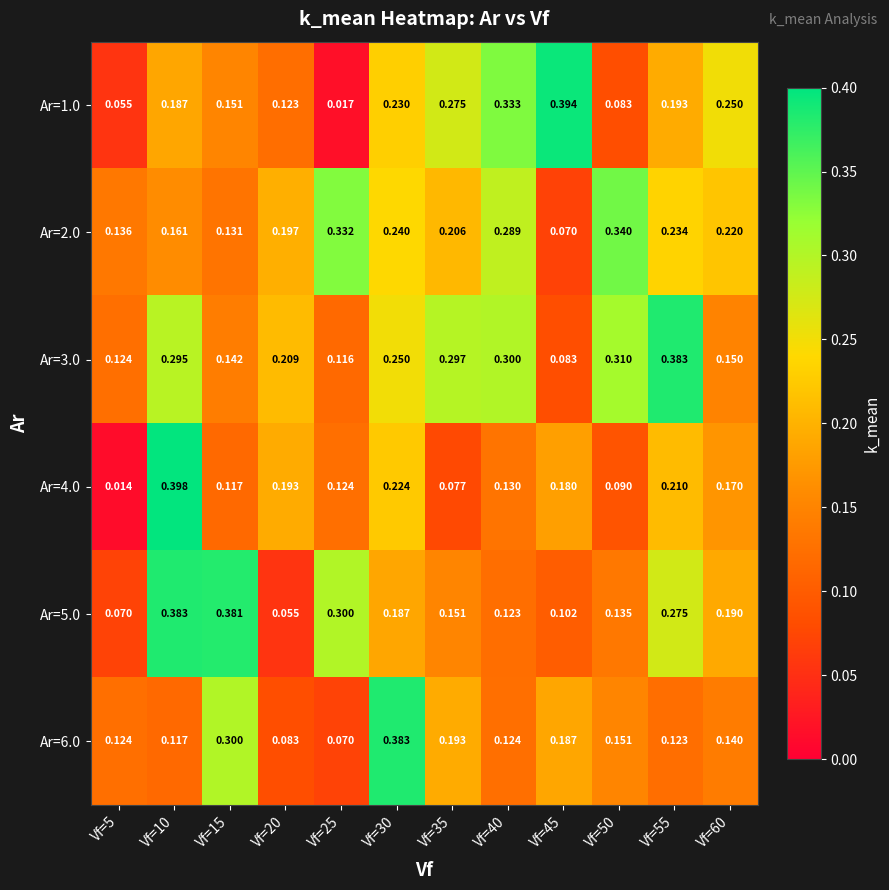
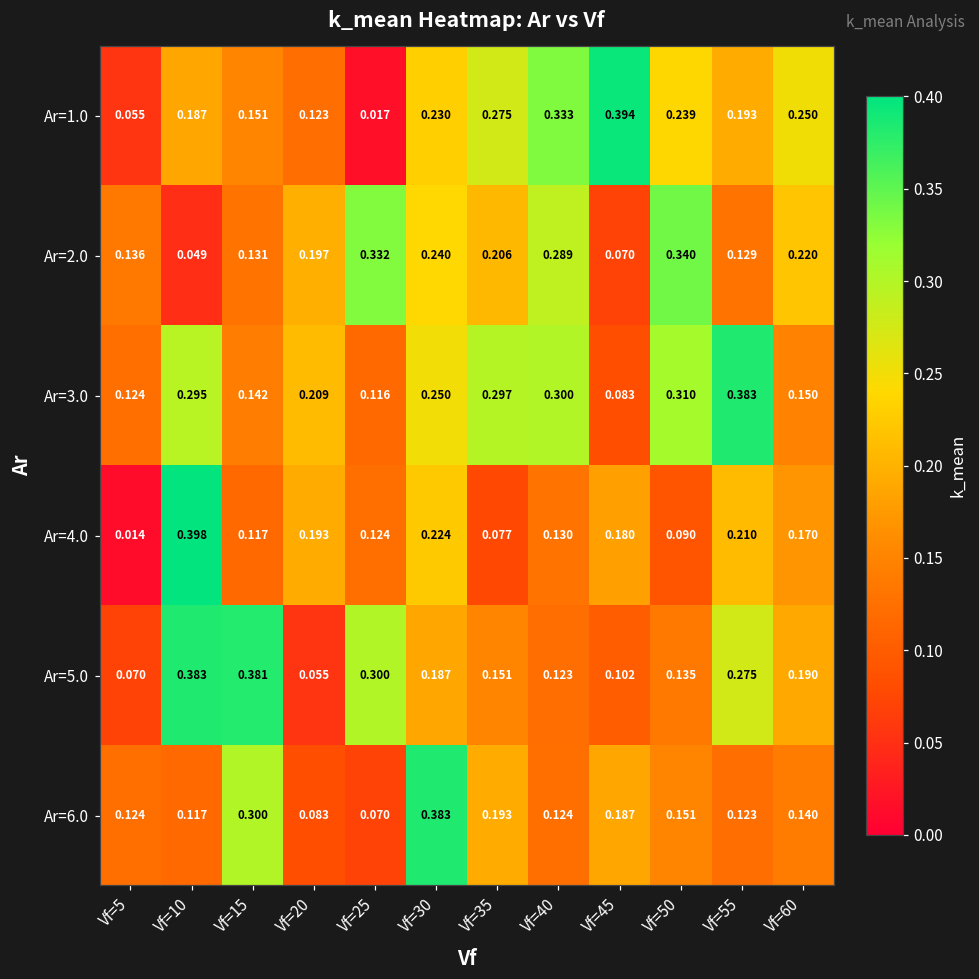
  {
    "Ar=1.0": {
      "Vf=5": 0.055,
      "Vf=10": 0.187,
      "Vf=15": 0.151,
      "Vf=20": 0.123,
      "Vf=25": 0.017,
      "Vf=30": 0.230,
      "Vf=35": 0.275,
      "Vf=40": 0.333,
      "Vf=45": 0.394,
-     "Vf=50": 0.083,
+     "Vf=50": 0.239,
      "Vf=55": 0.193,
      "Vf=60": 0.250
    },
    "Ar=2.0": {
      "Vf=5": 0.136,
-     "Vf=10": 0.161,
+     "Vf=10": 0.049,
      "Vf=15": 0.131,
      "Vf=20": 0.197,
      "Vf=25": 0.332,
      "Vf=30": 0.240,
      "Vf=35": 0.206,
      "Vf=40": 0.289,
      "Vf=45": 0.070,
      "Vf=50": 0.340,
-     "Vf=55": 0.234,
+     "Vf=55": 0.129,
      "Vf=60": 0.220
    },
    "Ar=3.0": {
      "Vf=5": 0.124,
      "Vf=10": 0.295,
      "Vf=15": 0.142,
      "Vf=20": 0.209,
      "Vf=25": 0.116,
      "Vf=30": 0.250,
      "Vf=35": 0.297,
      "Vf=40": 0.300,
      "Vf=45": 0.083,
      "Vf=50": 0.310,
      "Vf=55": 0.383,
      "Vf=60": 0.150
    },
    "Ar=4.0": {
      "Vf=5": 0.014,
      "Vf=10": 0.398,
      "Vf=15": 0.117,
      "Vf=20": 0.193,
      "Vf=25": 0.124,
      "Vf=30": 0.224,
      "Vf=35": 0.077,
      "Vf=40": 0.130,
      "Vf=45": 0.180,
      "Vf=50": 0.090,
      "Vf=55": 0.210,
      "Vf=60": 0.170
    },
    "Ar=5.0": {
      "Vf=5": 0.070,
      "Vf=10": 0.383,
      "Vf=15": 0.381,
      "Vf=20": 0.055,
      "Vf=25": 0.300,
      "Vf=30": 0.187,
      "Vf=35": 0.151,
      "Vf=40": 0.123,
      "Vf=45": 0.102,
      "Vf=50": 0.135,
      "Vf=55": 0.275,
      "Vf=60": 0.190
    },
    "Ar=6.0": {
      "Vf=5": 0.124,
      "Vf=10": 0.117,
      "Vf=15": 0.300,
      "Vf=20": 0.083,
      "Vf=25": 0.070,
      "Vf=30": 0.383,
      "Vf=35": 0.193,
      "Vf=40": 0.124,
      "Vf=45": 0.187,
      "Vf=50": 0.151,
      "Vf=55": 0.123,
      "Vf=60": 0.140
    }
  }
